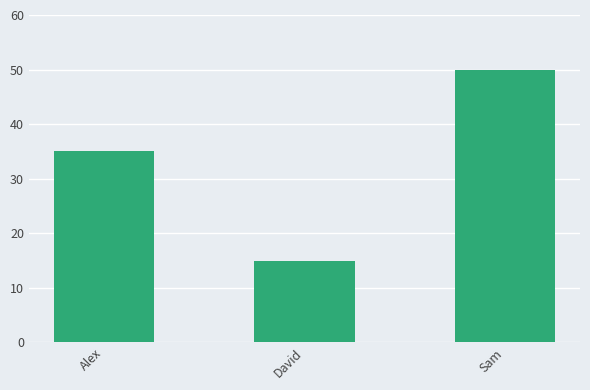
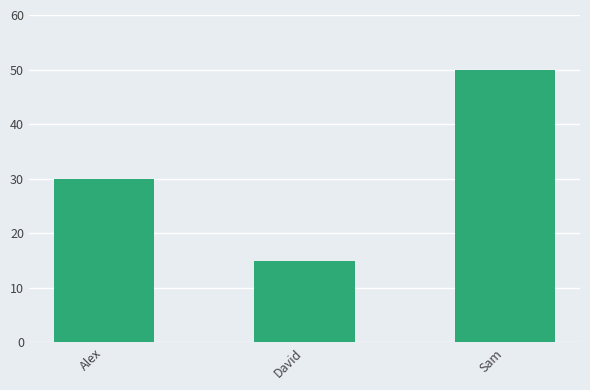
  {
-   "Alex": 35,
+   "Alex": 30,
    "David": 15,
    "Sam": 50
  }
